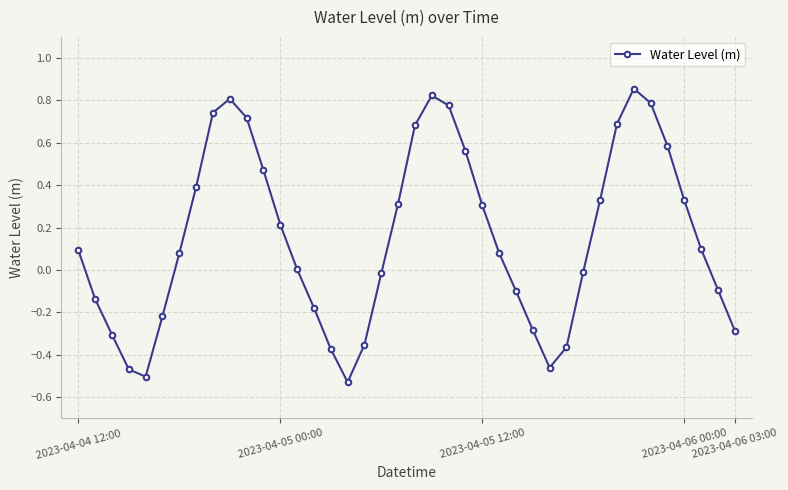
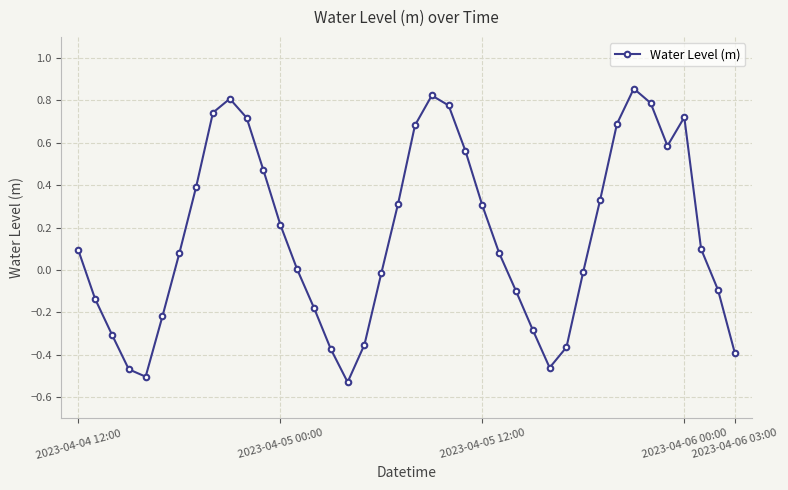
  {
    "2023-04-04 12:00": 0.09,
    "2023-04-05 00:00": 0.21,
    "2023-04-05 12:00": 0.31,
-   "2023-04-06 00:00": 0.33,
-   "2023-04-06 03:00": -0.29
+   "2023-04-06 00:00": 0.72,
+   "2023-04-06 03:00": -0.39
  }
